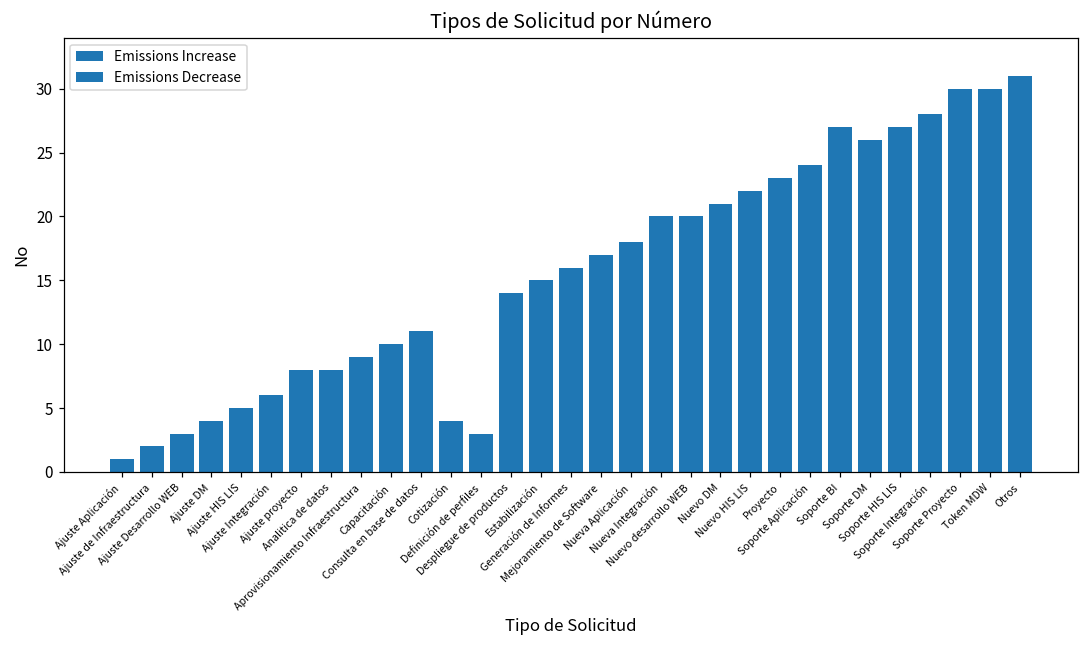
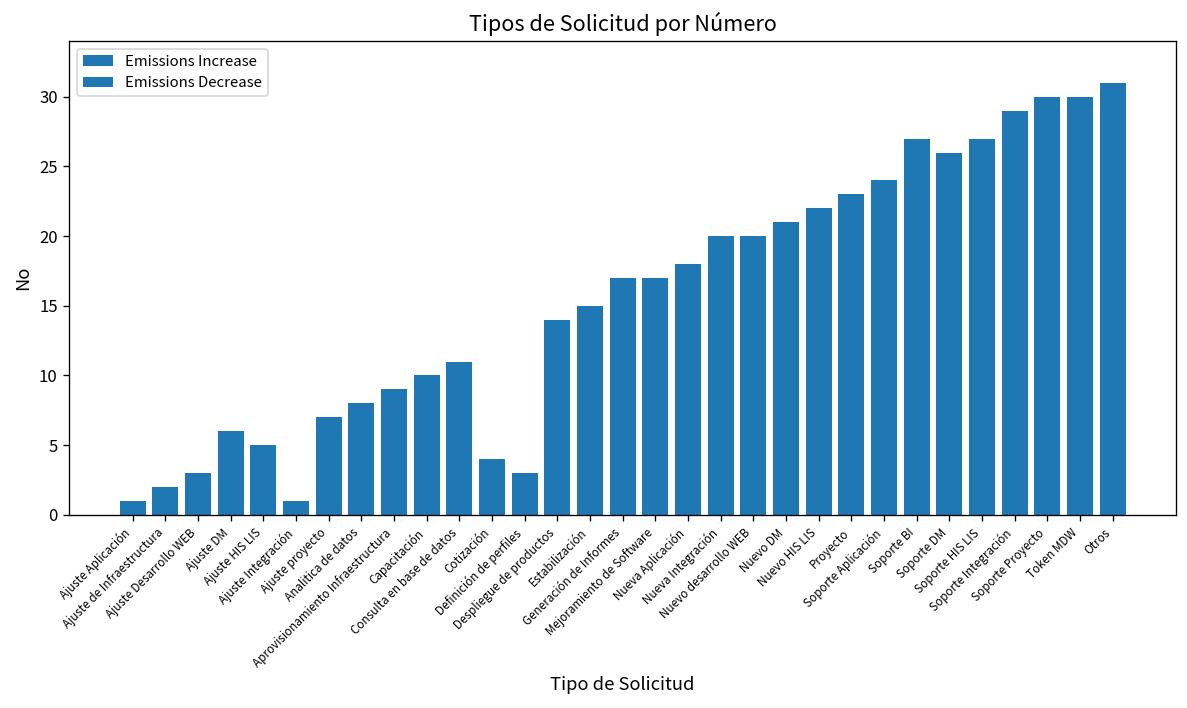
  {
    "Ajuste Aplicación": 1,
    "Ajuste de Infraestructura": 2,
    "Ajuste Desarrollo WEB": 3,
-   "Ajuste DM": 4,
+   "Ajuste DM": 6,
    "Ajuste HIS LIS": 5,
-   "Ajuste Integración": 6,
-   "Ajuste proyecto": 8,
+   "Ajuste Integración": 1,
+   "Ajuste proyecto": 7,
    "Analitica de datos": 8,
    "Aprovisionamiento Infraestructura": 9,
    "Capacitación": 10,
    "Consulta en base de datos": 11,
    "Cotización": 4,
    "Definición de perfiles": 3,
    "Despliegue de productos": 14,
    "Estabilización": 15,
-   "Generación de Informes": 16,
+   "Generación de Informes": 17,
    "Mejoramiento de Software": 17,
    "Nueva Aplicación": 18,
    "Nueva Integración": 20,
    "Nuevo desarrollo WEB": 20,
    "Nuevo DM": 21,
    "Nuevo HIS LIS": 22,
    "Proyecto": 23,
    "Soporte Aplicación": 24,
    "Soporte BI": 27,
    "Soporte DM": 26,
    "Soporte HIS LIS": 27,
-   "Soporte Integración": 28,
+   "Soporte Integración": 29,
    "Soporte Proyecto": 30,
    "Token MDW": 30,
    "Otros": 31
  }
